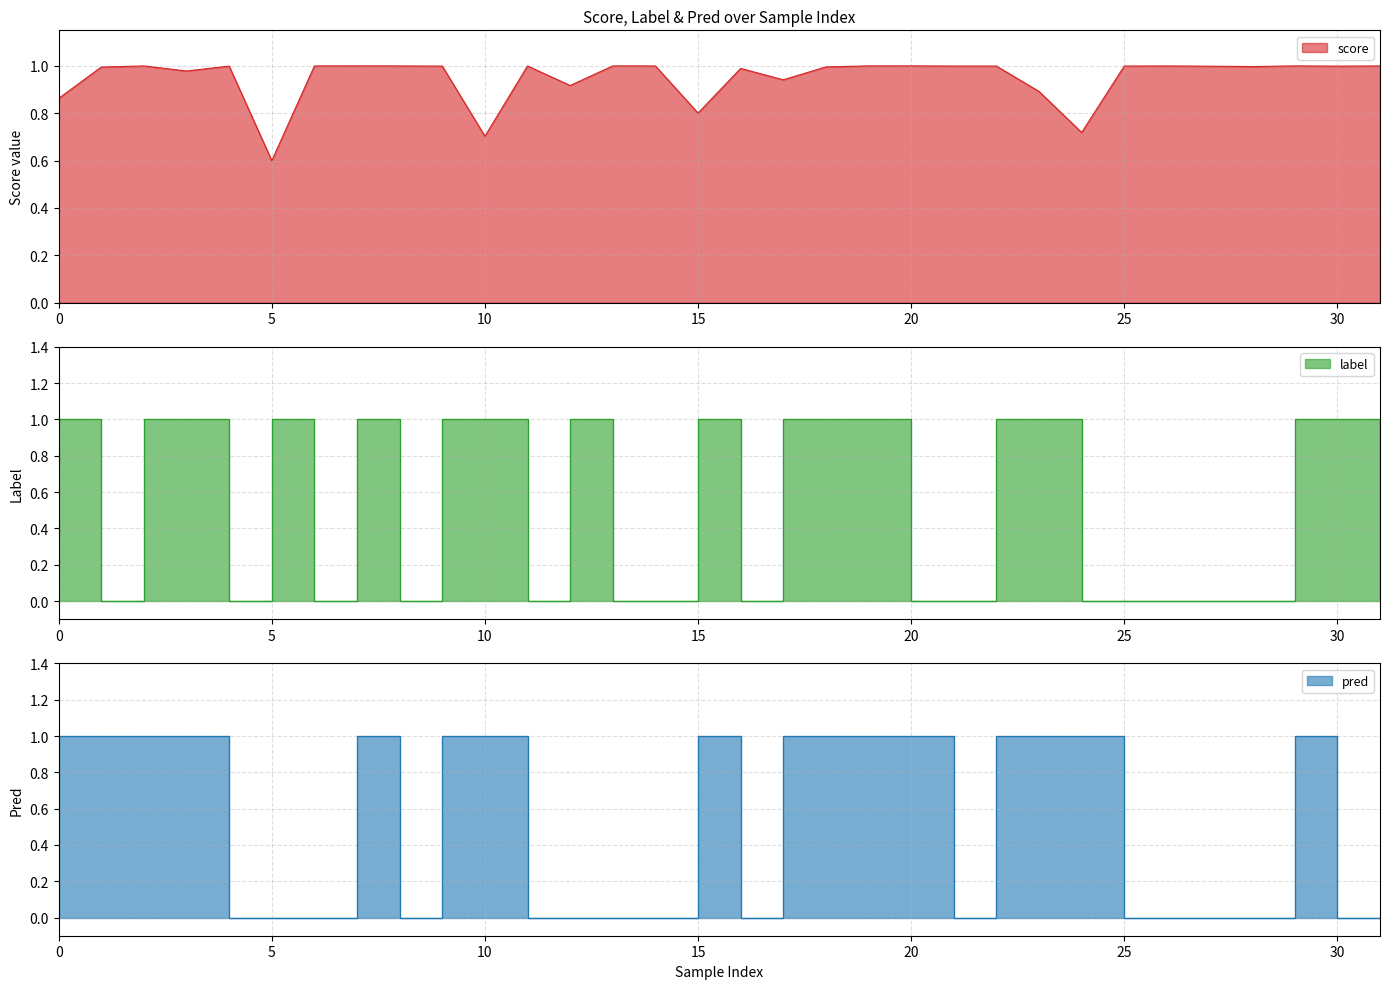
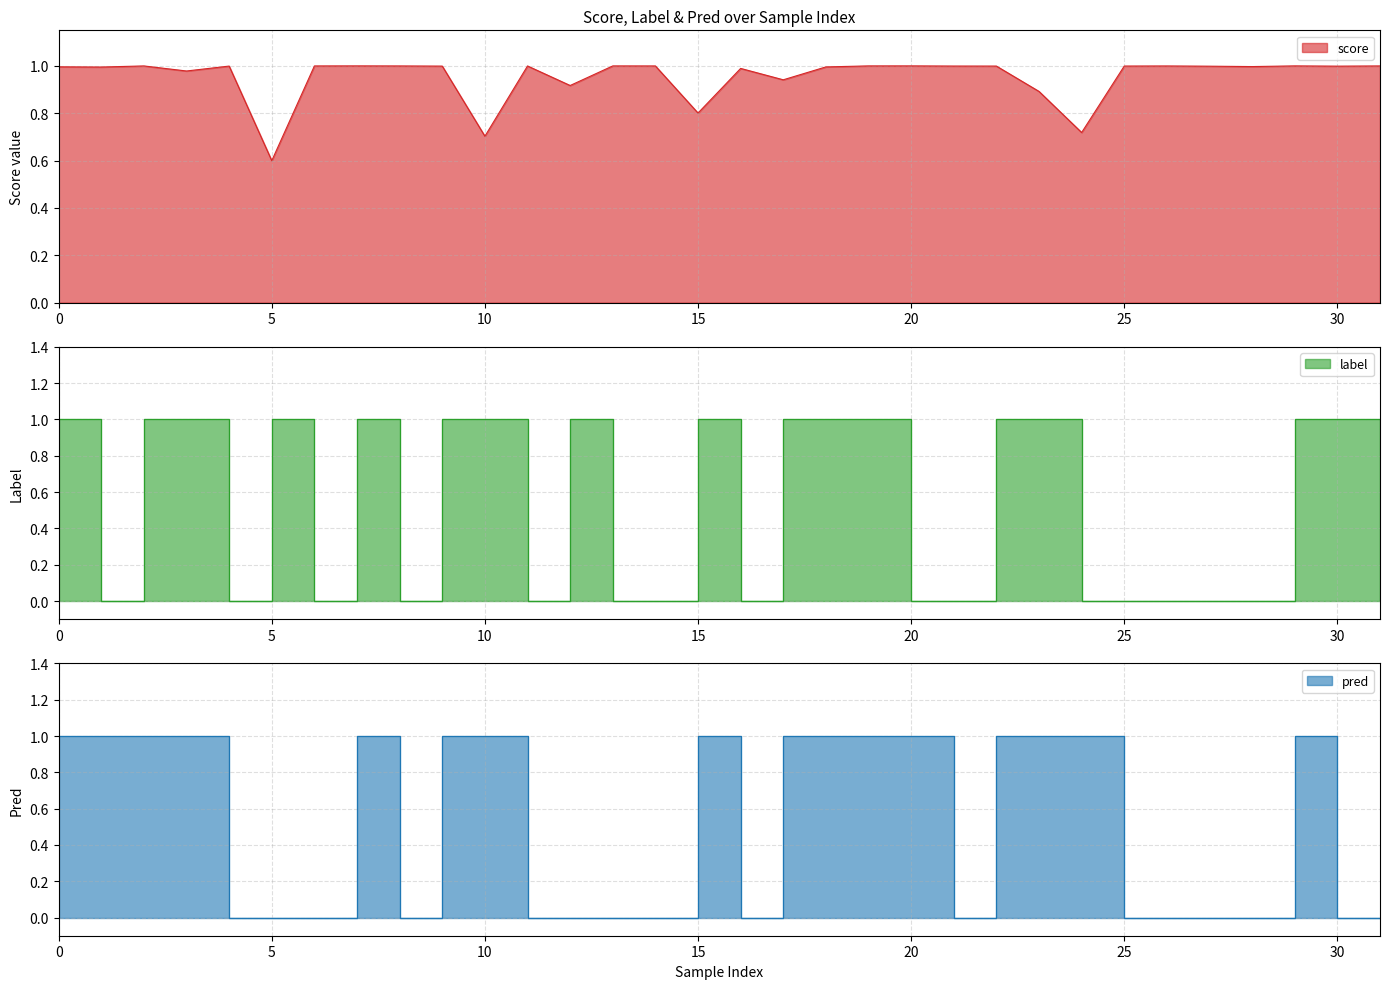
  {
    "Score, Label & Pred over Sample Index": {
-     "0": 0.86,
+     "0": 1.00,
      "5": 0.60,
      "10": 0.70,
      "15": 0.80,
      "20": 1.00,
      "25": 1.00,
      "30": 1.00
    }
  }
